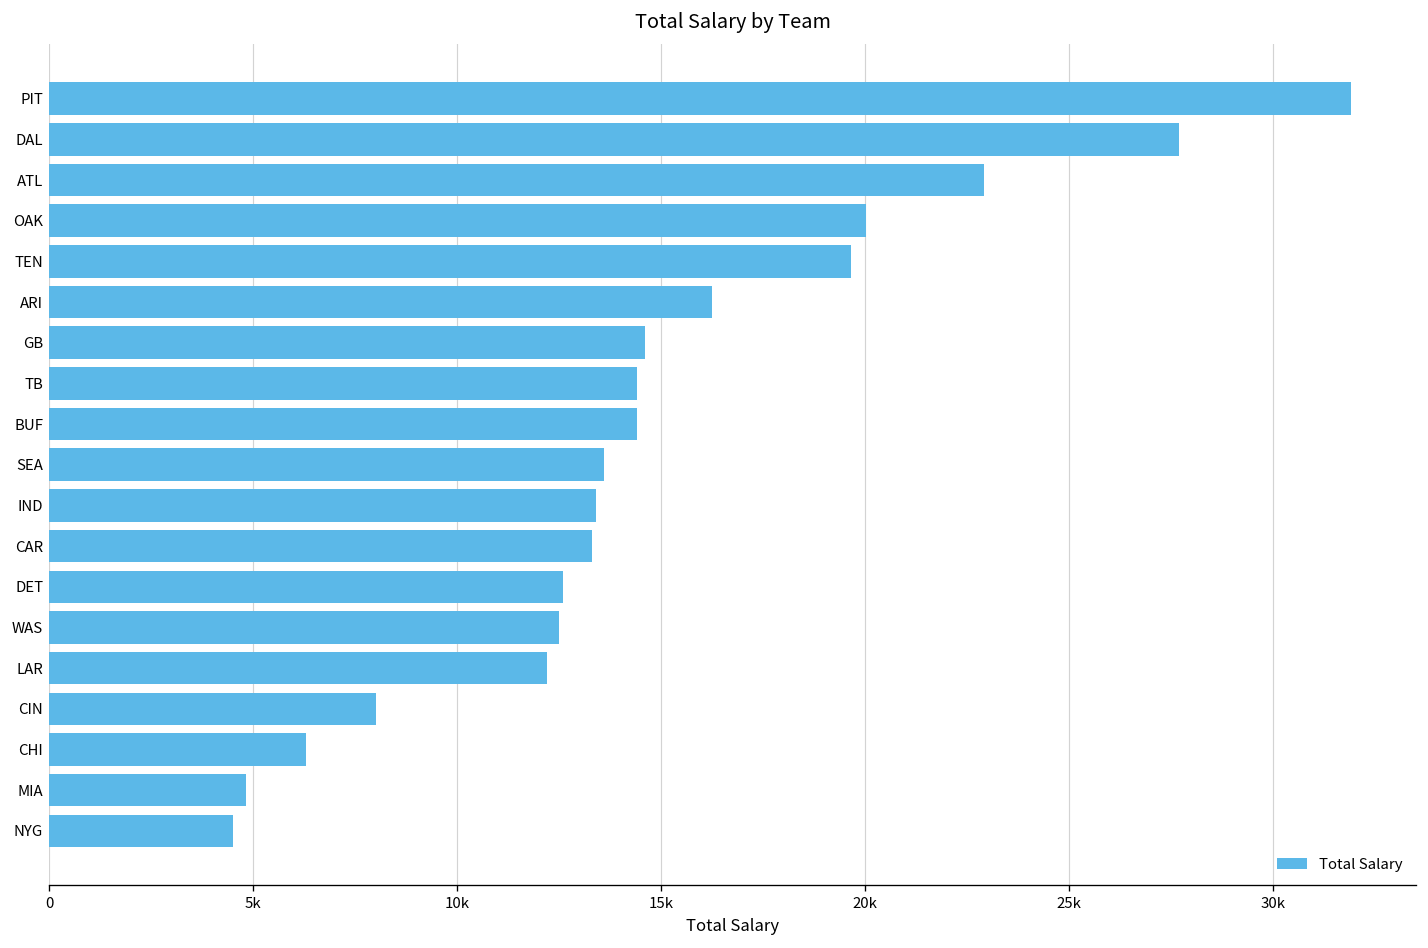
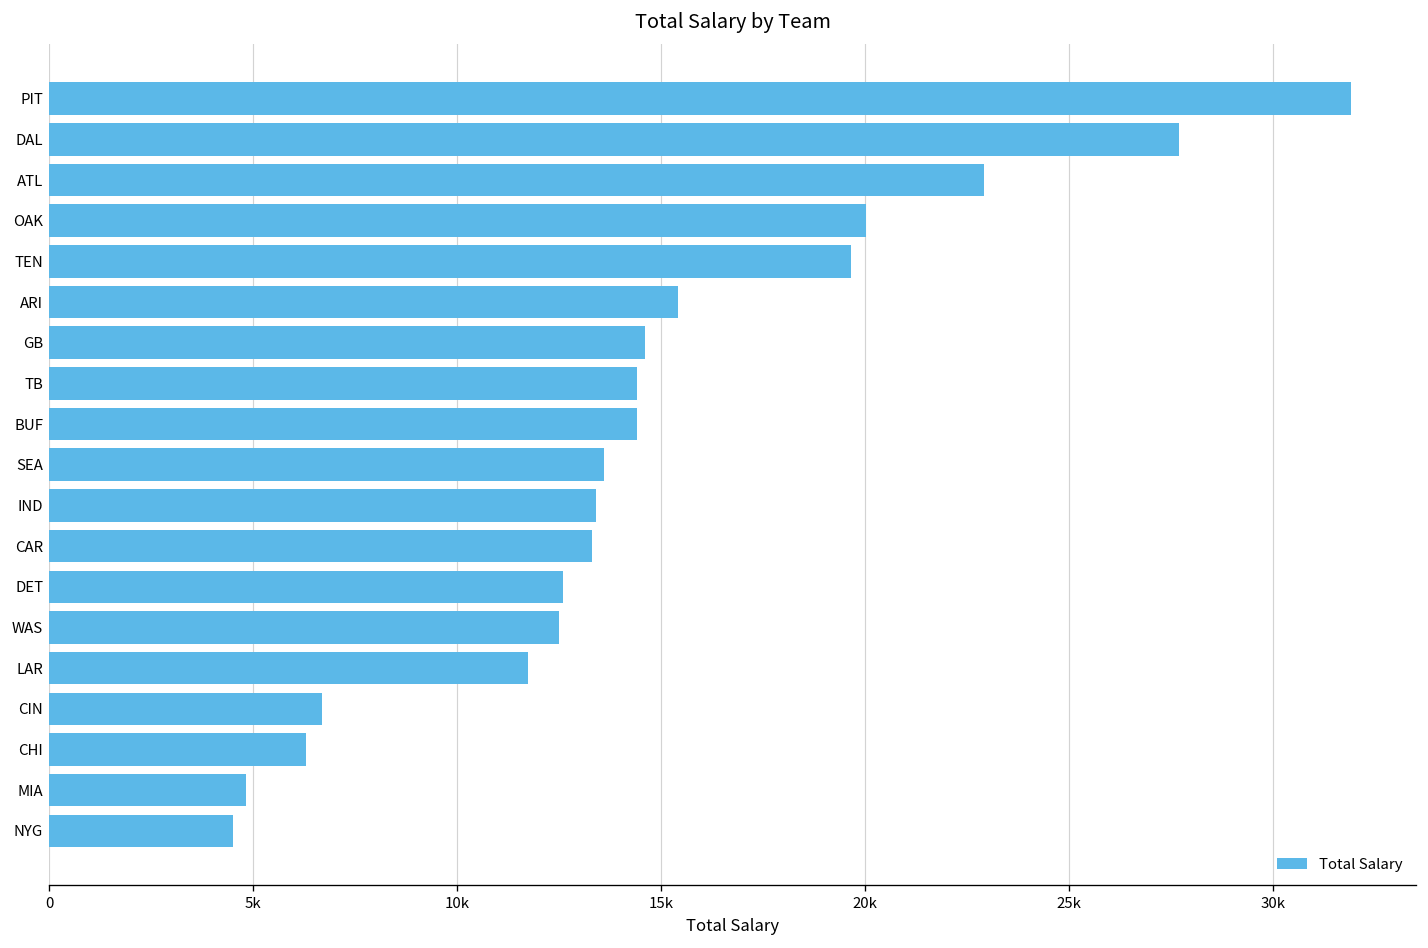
  {
    "PIT": 31900,
    "DAL": 27700,
    "ATL": 22900,
    "OAK": 20000,
    "TEN": 19700,
-   "ARI": 16200,
+   "ARI": 15400,
    "GB": 14600,
    "TB": 14400,
    "BUF": 14400,
    "SEA": 13600,
    "IND": 13400,
    "CAR": 13300,
    "DET": 12600,
    "WAS": 12500,
-   "LAR": 12200,
-   "CIN": 8000,
+   "LAR": 11700,
+   "CIN": 6700,
    "CHI": 6300,
    "MIA": 4800,
    "NYG": 4500
  }
